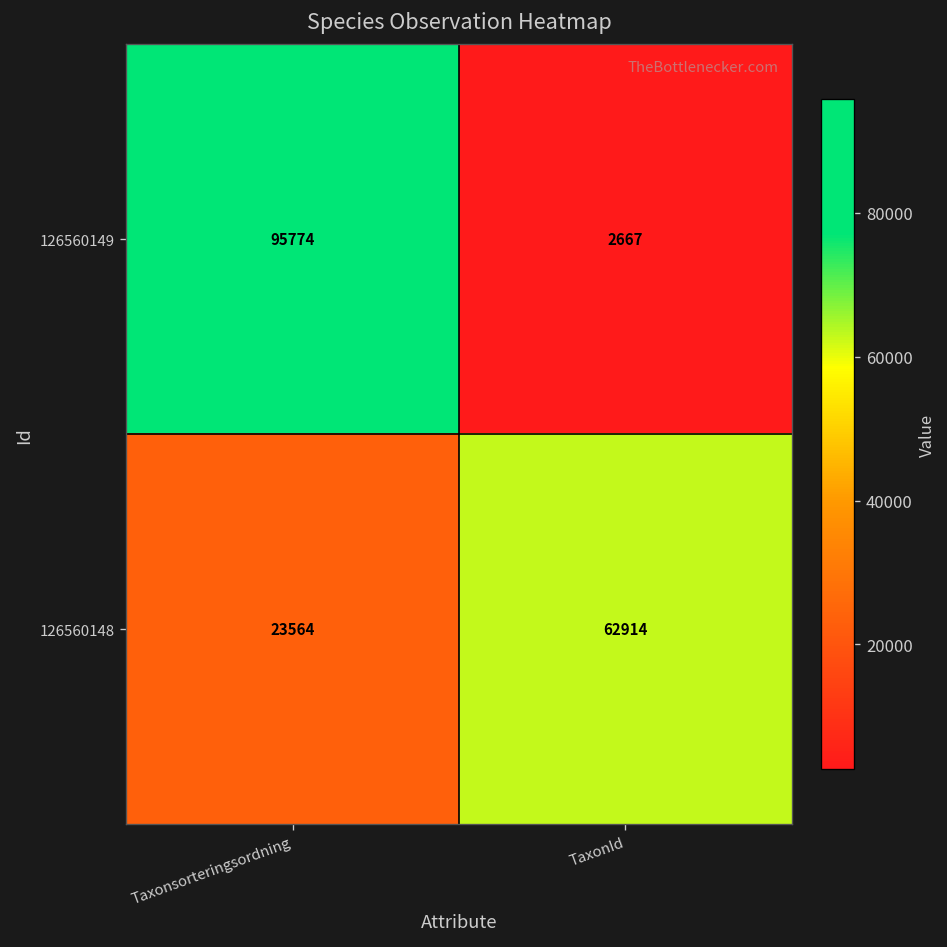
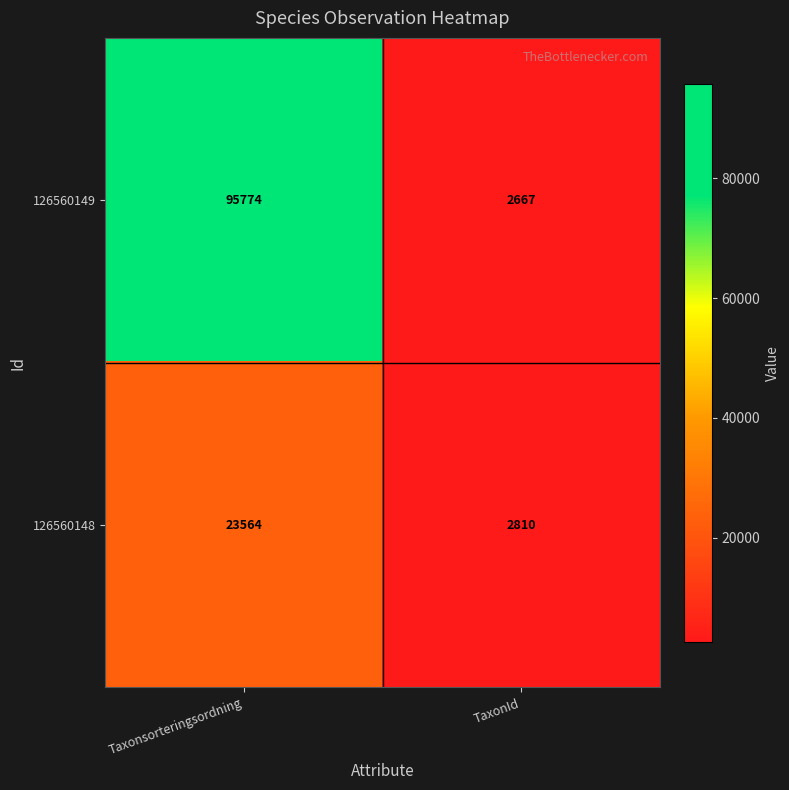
  {
    "126560149": {
      "Taxonsorteringsordning": 95774
    },
    "126560148": {
      "Taxonsorteringsordning": 23564,
-     "TaxonId": 62914
+     "TaxonId": 2810
    }
  }
